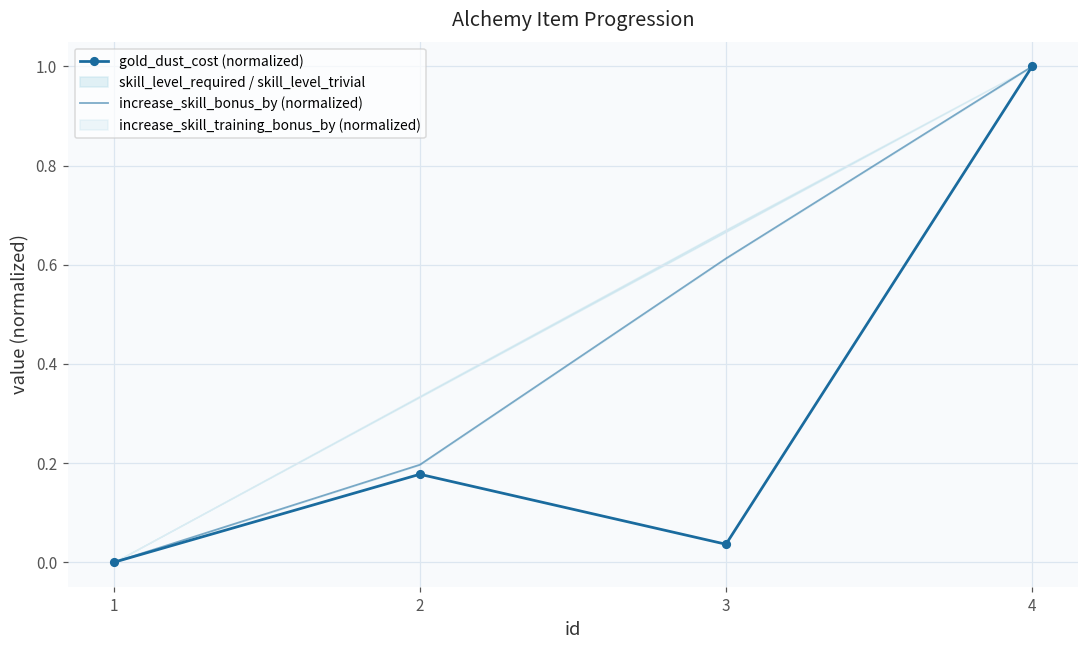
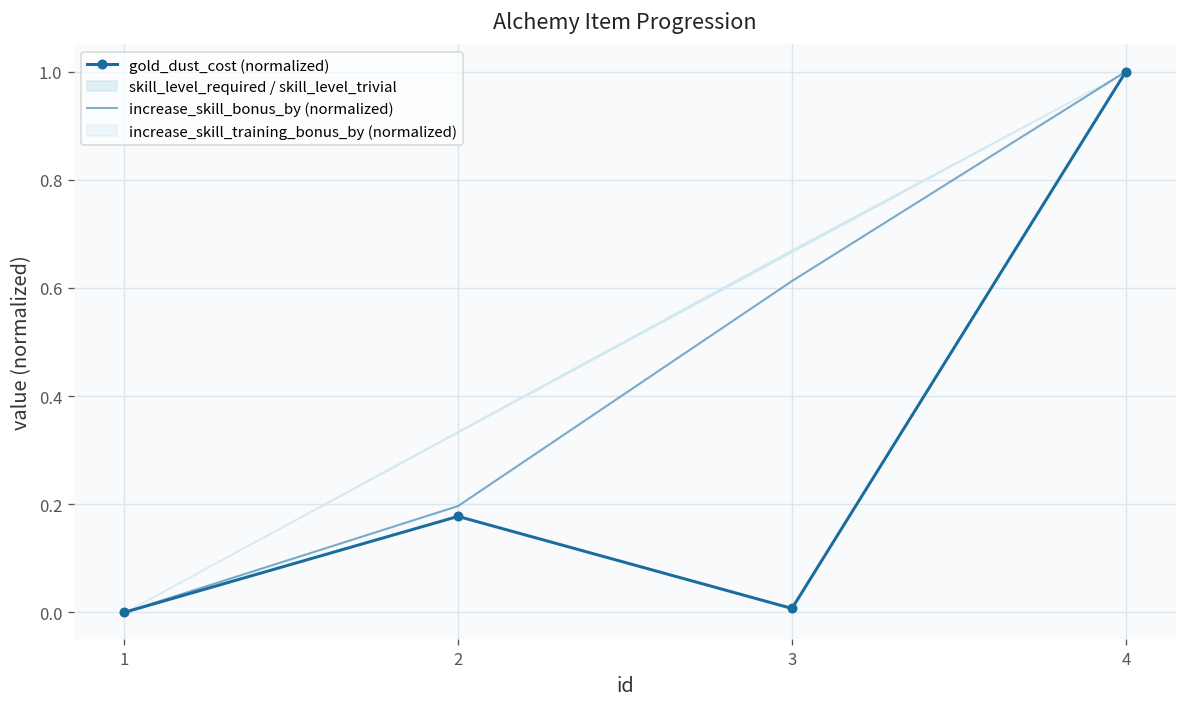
  {
    "gold_dust_cost (normalized)": {
      "2": 0.18,
-     "3": 0.04
+     "3": 0.01
    }
  }
